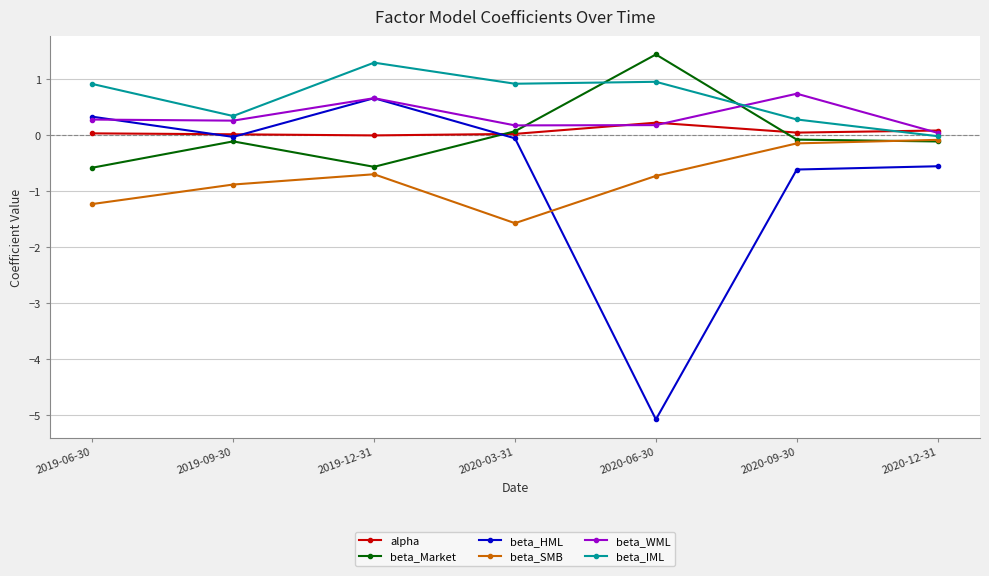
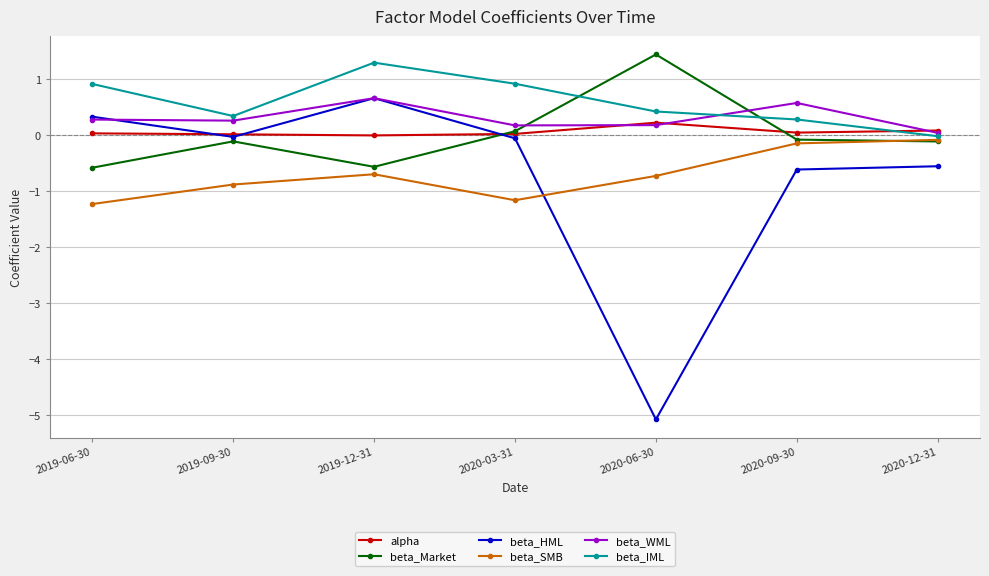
  {
    "alpha": {
      "2019-06-30": 0.0,
      "2019-09-30": 0.0,
      "2019-12-31": 0.0,
      "2020-03-31": 0.0,
      "2020-09-30": 0.0
    },
    "beta_Market": {
      "2019-06-30": -0.6,
      "2019-09-30": -0.1,
      "2019-12-31": -0.6,
      "2020-03-31": 0.1,
      "2020-06-30": 1.4,
      "2020-09-30": -0.1
    },
    "beta_HML": {
      "2019-06-30": 0.3,
      "2019-09-30": 0.0,
      "2020-03-31": -0.1,
      "2020-06-30": -5.1,
      "2020-09-30": -0.6,
      "2020-12-31": -0.6
    },
    "beta_SMB": {
      "2019-06-30": -1.2,
      "2019-09-30": -0.9,
      "2019-12-31": -0.7,
-     "2020-03-31": -1.6,
+     "2020-03-31": -1.2,
      "2020-06-30": -0.7,
      "2020-09-30": -0.1
    },
    "beta_WML": {
      "2019-06-30": 0.3,
      "2019-09-30": 0.3,
      "2020-03-31": 0.2,
-     "2020-09-30": 0.7
+     "2020-09-30": 0.6
    },
    "beta_IML": {
      "2019-06-30": 0.9,
      "2019-09-30": 0.3,
      "2019-12-31": 1.3,
      "2020-03-31": 0.9,
-     "2020-06-30": 1.0,
+     "2020-06-30": 0.4,
      "2020-09-30": 0.3,
      "2020-12-31": 0.0
    }
  }
